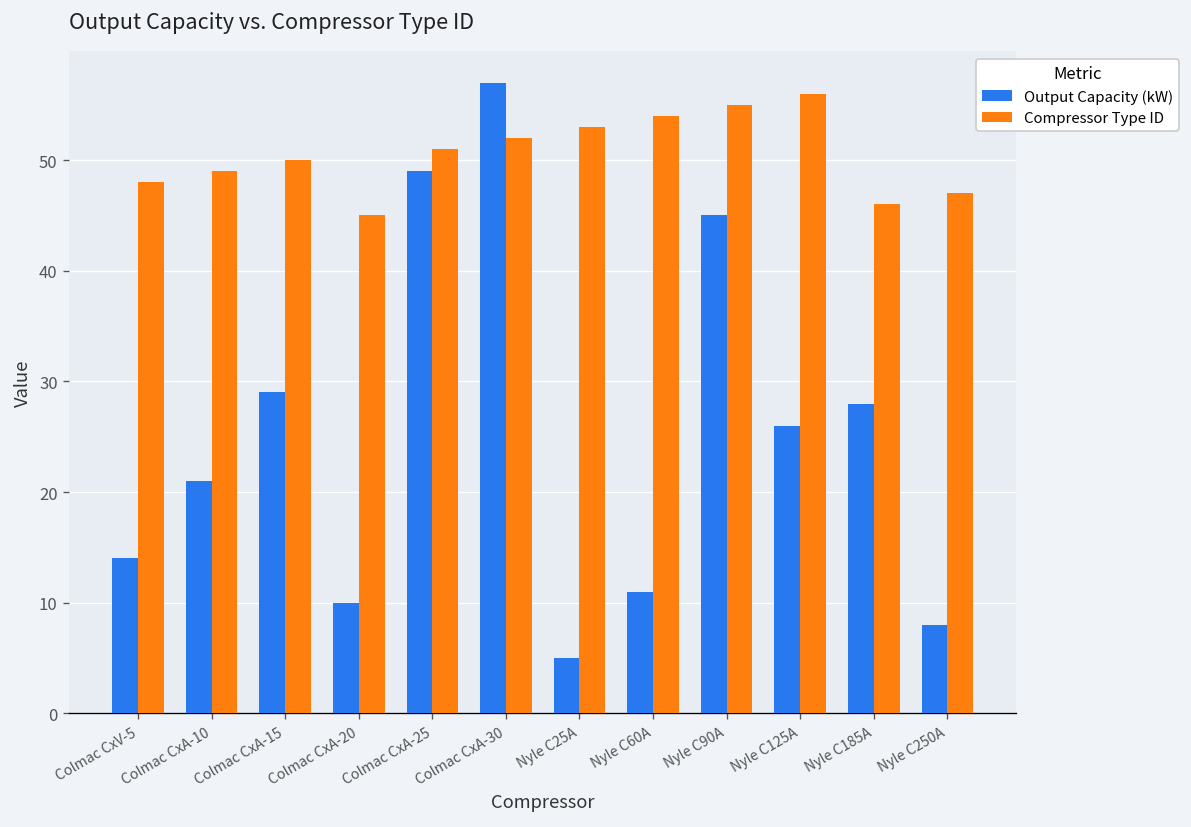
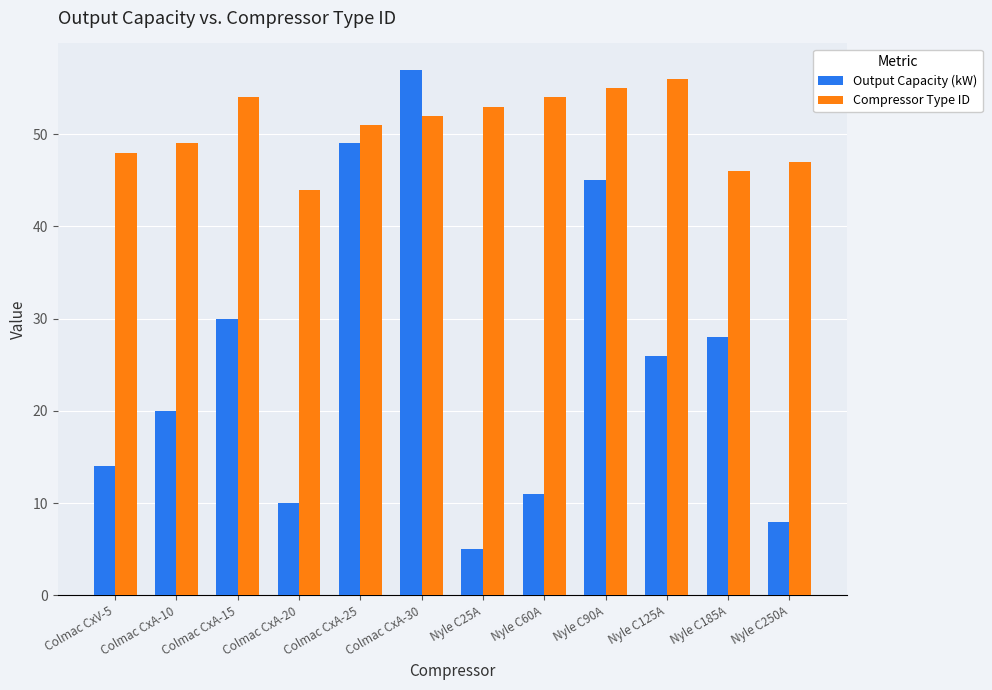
  {
    "Output Capacity (kW)": {
      "Colmac CxV-5": 14,
-     "Colmac CxA-10": 21,
-     "Colmac CxA-15": 29,
+     "Colmac CxA-10": 20,
+     "Colmac CxA-15": 30,
      "Colmac CxA-20": 10,
      "Colmac CxA-25": 49,
      "Colmac CxA-30": 57,
      "Nyle C25A": 5,
      "Nyle C60A": 11,
      "Nyle C90A": 45,
      "Nyle C125A": 26,
      "Nyle C185A": 28,
      "Nyle C250A": 8
    },
    "Compressor Type ID": {
      "Colmac CxV-5": 48,
      "Colmac CxA-10": 49,
-     "Colmac CxA-15": 50,
-     "Colmac CxA-20": 45,
+     "Colmac CxA-15": 54,
+     "Colmac CxA-20": 44,
      "Colmac CxA-25": 51,
      "Colmac CxA-30": 52,
      "Nyle C25A": 53,
      "Nyle C60A": 54,
      "Nyle C90A": 55,
      "Nyle C125A": 56,
      "Nyle C185A": 46,
      "Nyle C250A": 47
    }
  }
